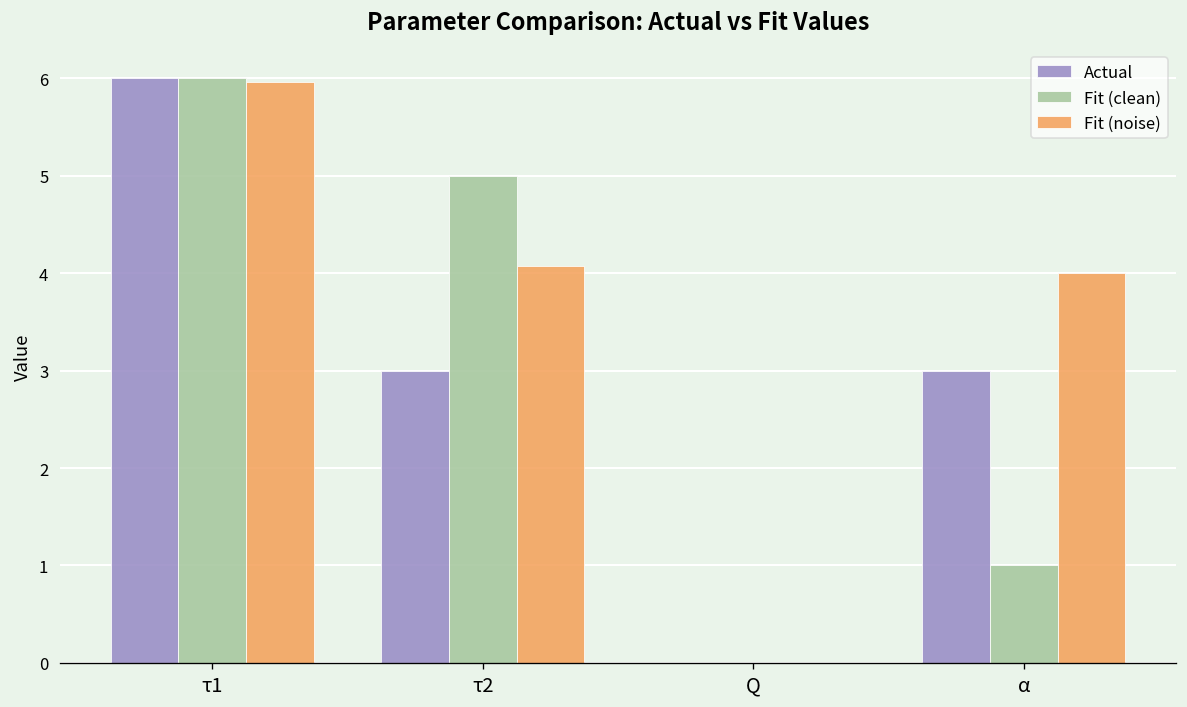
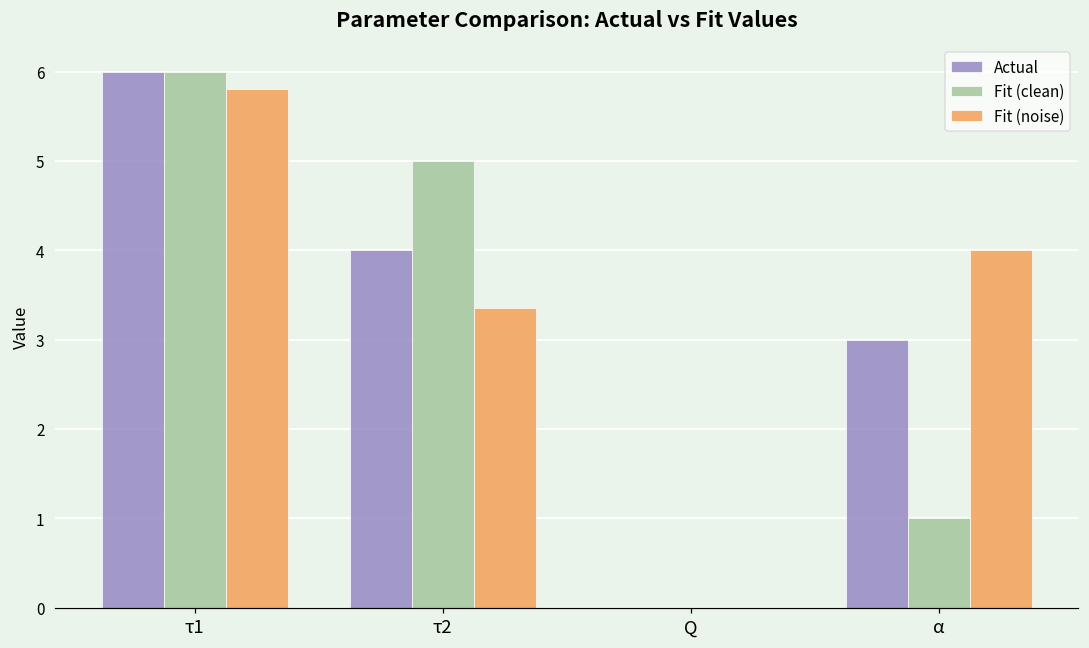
  {
    "Actual": {
      "τ1": 6,
-     "τ2": 3,
+     "τ2": 4,
      "α": 3
    },
    "Fit (clean)": {
      "τ1": 6.0,
      "τ2": 5.0,
      "α": 1.0
    },
    "Fit (noise)": {
-     "τ1": 6.0,
-     "τ2": 4.1,
+     "τ1": 5.8,
+     "τ2": 3.4,
      "α": 4.0
    }
  }
